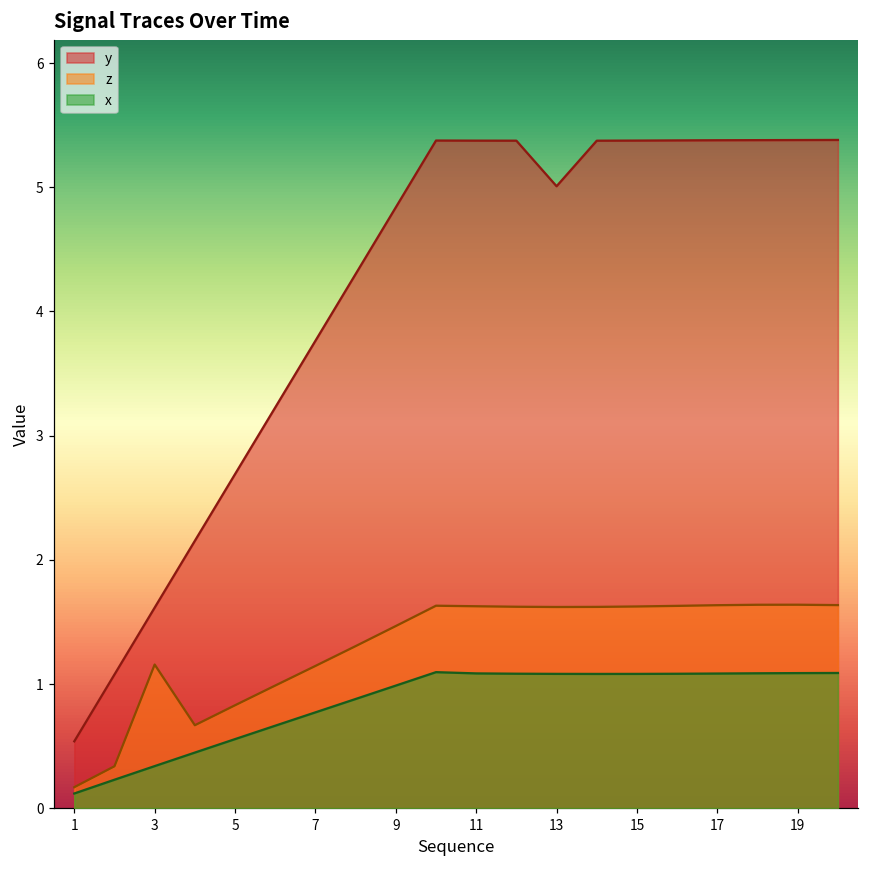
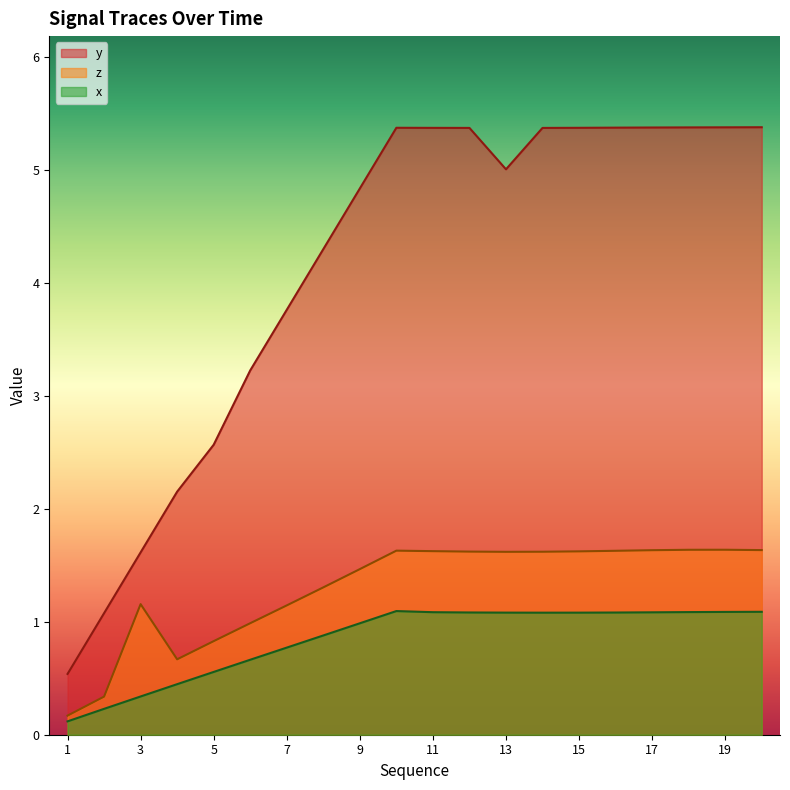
  {
    "y": {
      "1": 0.54,
      "3": 1.62,
-     "5": 2.69,
+     "5": 2.57,
      "7": 3.76,
      "9": 4.84,
      "11": 5.38,
      "13": 5.01,
      "15": 5.38,
      "17": 5.38,
      "19": 5.38
    },
    "z": {
      "1": 0.17,
      "3": 1.16,
      "5": 0.83,
      "7": 1.15,
      "9": 1.47,
      "11": 1.63,
      "13": 1.62,
      "15": 1.62,
      "17": 1.63,
      "19": 1.64
    },
    "x": {
      "1": 0.12,
      "3": 0.34,
      "5": 0.56,
      "7": 0.77,
      "9": 0.99,
      "11": 1.09,
      "13": 1.08,
      "15": 1.08,
      "17": 1.08,
      "19": 1.09
    }
  }
